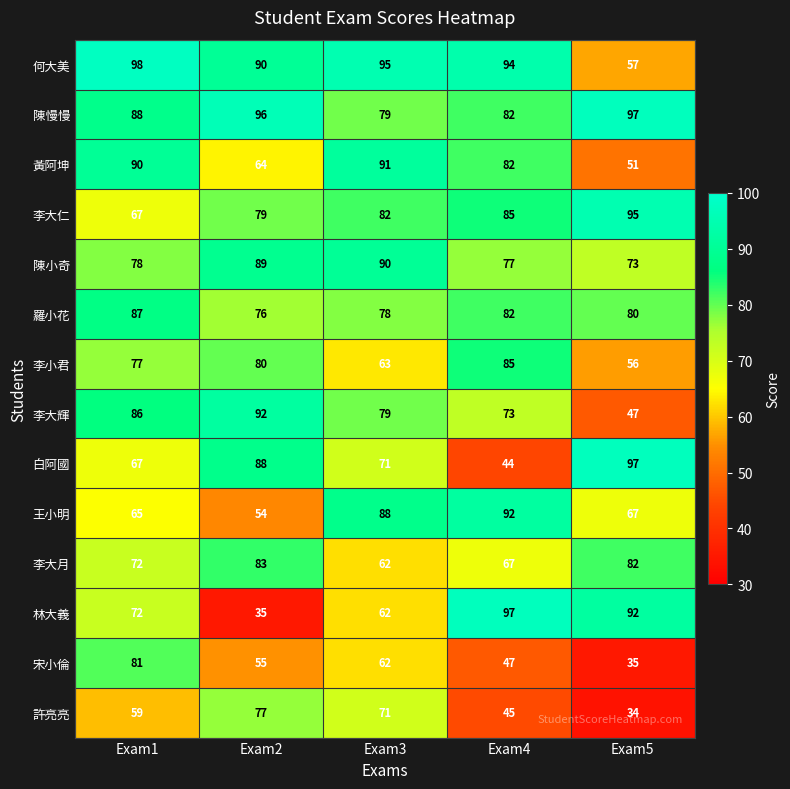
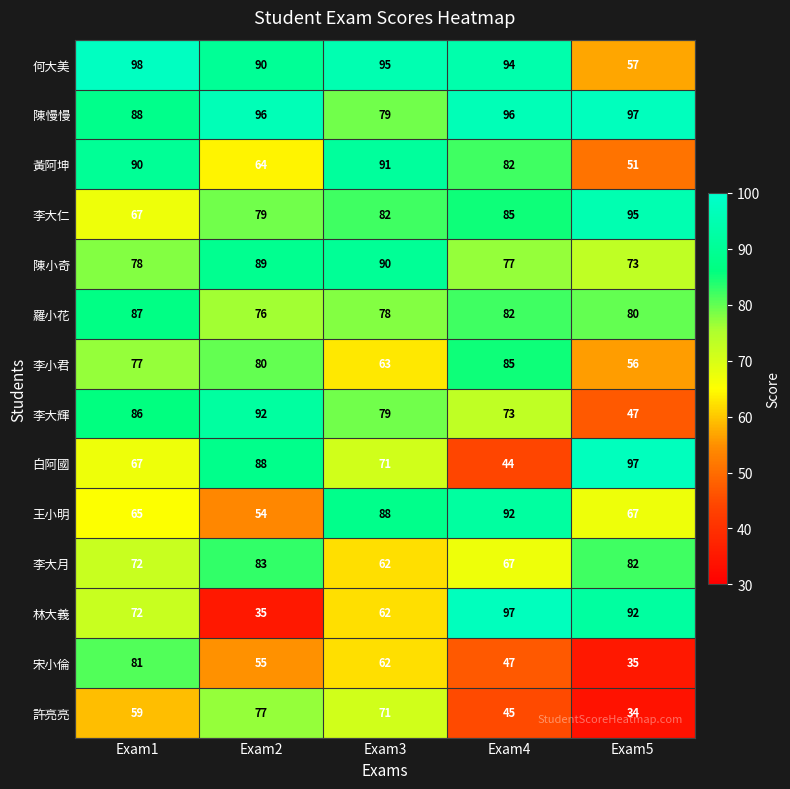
  {
    "何大美": {
      "Exam1": 98,
      "Exam2": 90,
      "Exam3": 95,
      "Exam4": 94,
      "Exam5": 57
    },
    "陳慢慢": {
      "Exam1": 88,
      "Exam2": 96,
      "Exam3": 79,
-     "Exam4": 82,
+     "Exam4": 96,
      "Exam5": 97
    },
    "黃阿坤": {
      "Exam1": 90,
      "Exam2": 64,
      "Exam3": 91,
      "Exam4": 82,
      "Exam5": 51
    },
    "李大仁": {
      "Exam1": 67,
      "Exam2": 79,
      "Exam3": 82,
      "Exam4": 85,
      "Exam5": 95
    },
    "陳小奇": {
      "Exam1": 78,
      "Exam2": 89,
      "Exam3": 90,
      "Exam4": 77,
      "Exam5": 73
    },
    "羅小花": {
      "Exam1": 87,
      "Exam2": 76,
      "Exam3": 78,
      "Exam4": 82,
      "Exam5": 80
    },
    "李小君": {
      "Exam1": 77,
      "Exam2": 80,
      "Exam3": 63,
      "Exam4": 85,
      "Exam5": 56
    },
    "李大輝": {
      "Exam1": 86,
      "Exam2": 92,
      "Exam3": 79,
      "Exam4": 73,
      "Exam5": 47
    },
    "白阿國": {
      "Exam1": 67,
      "Exam2": 88,
      "Exam3": 71,
      "Exam4": 44,
      "Exam5": 97
    },
    "王小明": {
      "Exam1": 65,
      "Exam2": 54,
      "Exam3": 88,
      "Exam4": 92,
      "Exam5": 67
    },
    "李大月": {
      "Exam1": 72,
      "Exam2": 83,
      "Exam3": 62,
      "Exam4": 67,
      "Exam5": 82
    },
    "林大義": {
      "Exam1": 72,
      "Exam2": 35,
      "Exam3": 62,
      "Exam4": 97,
      "Exam5": 92
    },
    "宋小倫": {
      "Exam1": 81,
      "Exam2": 55,
      "Exam3": 62,
      "Exam4": 47,
      "Exam5": 35
    },
    "許亮亮": {
      "Exam1": 59,
      "Exam2": 77,
      "Exam3": 71,
      "Exam4": 45
    }
  }
